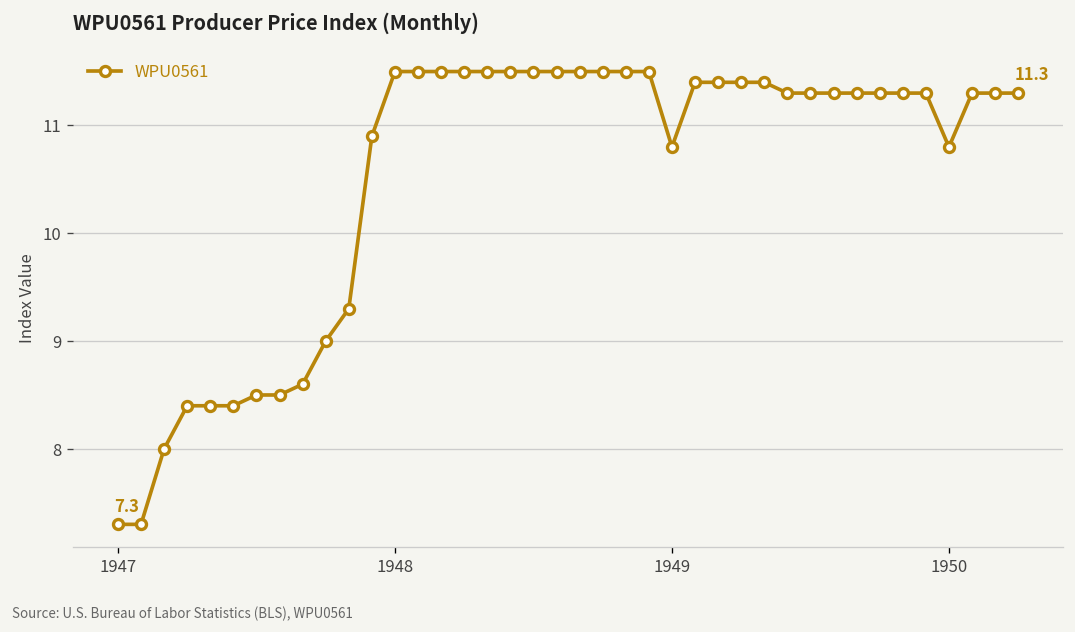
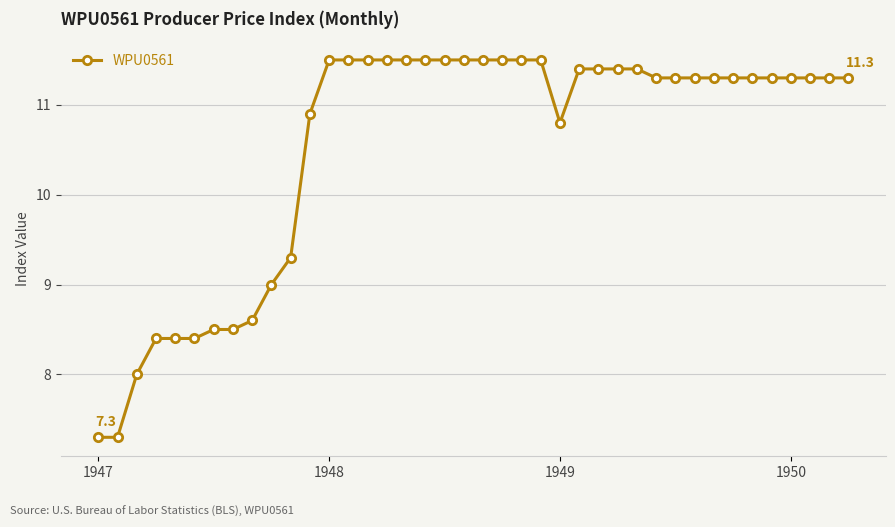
  {
    "1948": 11.5,
    "1949": 10.8,
-   "1950": 10.8
+   "1950": 11.3
  }
